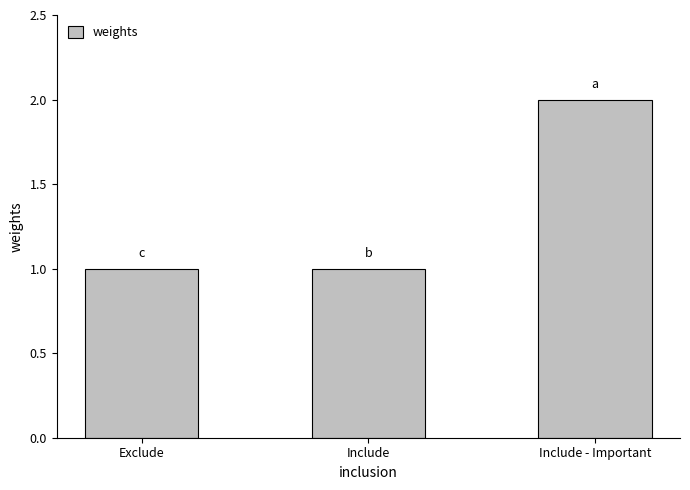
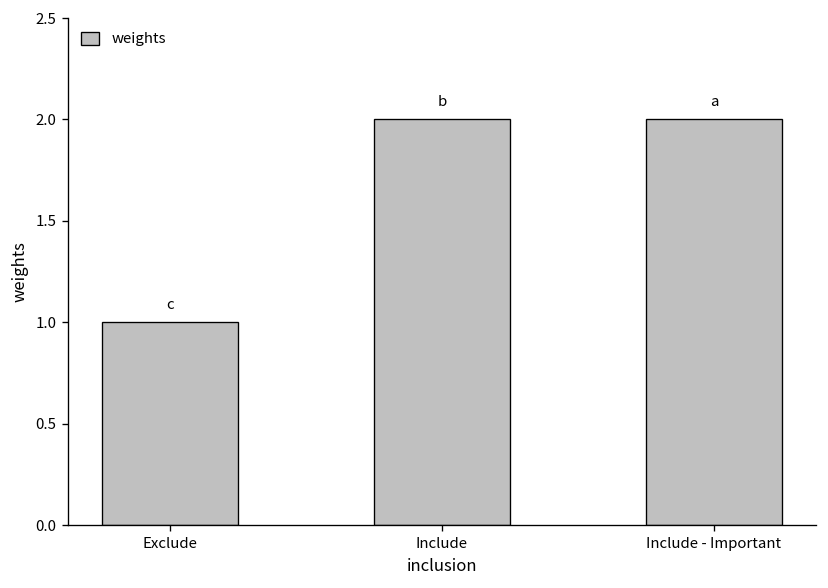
  {
    "Exclude": 1,
-   "Include": 1,
+   "Include": 2,
    "Include - Important": 2
  }
